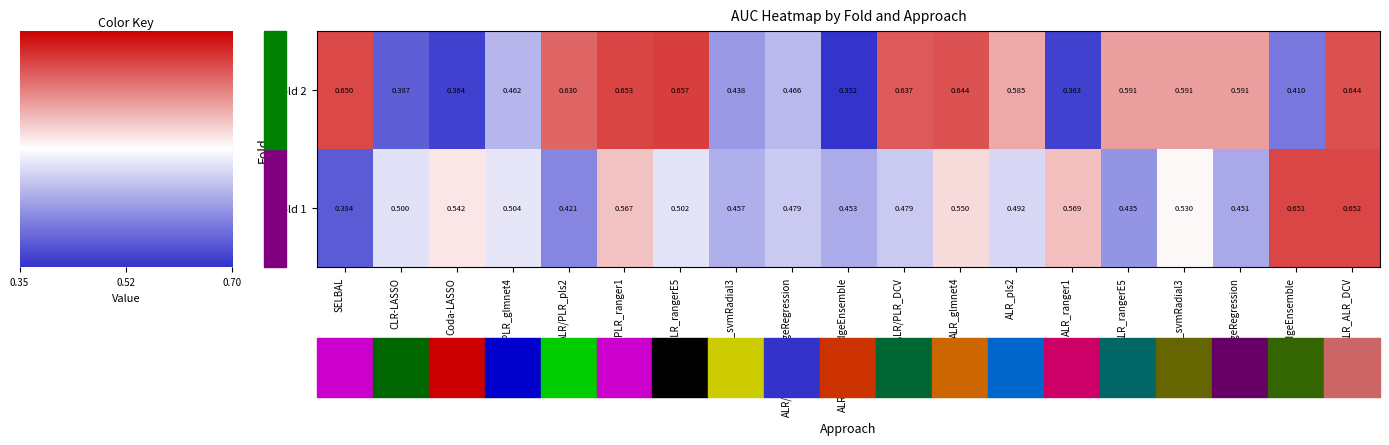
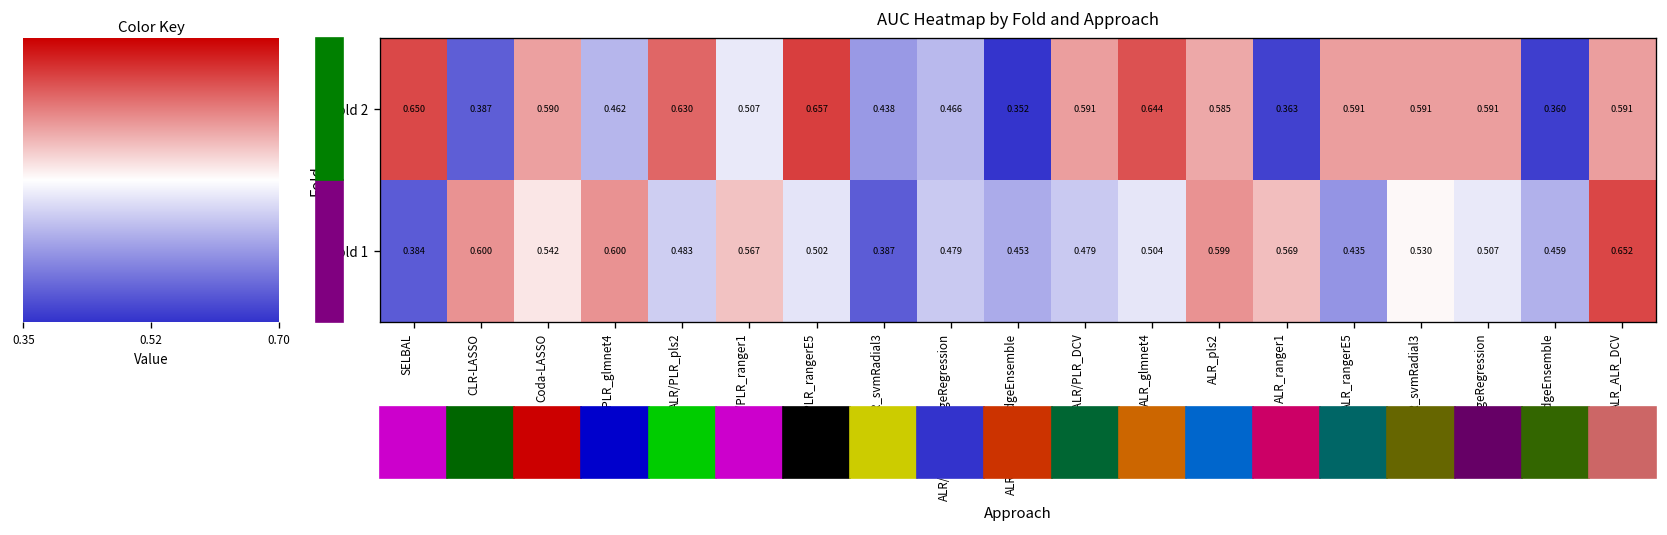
  {
    "Fold 2": {
      "SELBAL": 0.650,
      "CLR-LASSO": 0.387,
-     "Coda-LASSO": 0.364,
+     "Coda-LASSO": 0.590,
      "ALR/PLR_glmnet4": 0.462,
      "ALR/PLR_pls2": 0.630,
-     "ALR/PLR_ranger1": 0.653,
+     "ALR/PLR_ranger1": 0.507,
      "ALR/PLR_rangerE5": 0.657,
      "ALR/PLR_svmRadial3": 0.438,
      "ALR/PLR_DCV-ridgeRegression": 0.466,
      "ALR/PLR_DCV-ridgeEnsemble": 0.352,
-     "ALR/PLR_ALR/PLR_DCV": 0.637,
+     "ALR/PLR_ALR/PLR_DCV": 0.591,
      "ALR_glmnet4": 0.644,
      "ALR_pls2": 0.585,
      "ALR_ranger1": 0.363,
      "ALR_rangerE5": 0.591,
      "ALR_svmRadial3": 0.591,
      "ALR_DCV-ridgeRegression": 0.591,
-     "ALR_DCV-ridgeEnsemble": 0.410,
-     "ALR_ALR_DCV": 0.644
+     "ALR_DCV-ridgeEnsemble": 0.360,
+     "ALR_ALR_DCV": 0.591
    },
    "Fold 1": {
      "SELBAL": 0.384,
-     "CLR-LASSO": 0.500,
+     "CLR-LASSO": 0.600,
      "Coda-LASSO": 0.542,
-     "ALR/PLR_glmnet4": 0.504,
-     "ALR/PLR_pls2": 0.421,
+     "ALR/PLR_glmnet4": 0.600,
+     "ALR/PLR_pls2": 0.483,
      "ALR/PLR_ranger1": 0.567,
      "ALR/PLR_rangerE5": 0.502,
-     "ALR/PLR_svmRadial3": 0.457,
+     "ALR/PLR_svmRadial3": 0.387,
      "ALR/PLR_DCV-ridgeRegression": 0.479,
      "ALR/PLR_DCV-ridgeEnsemble": 0.453,
      "ALR/PLR_ALR/PLR_DCV": 0.479,
-     "ALR_glmnet4": 0.550,
-     "ALR_pls2": 0.492,
+     "ALR_glmnet4": 0.504,
+     "ALR_pls2": 0.599,
      "ALR_ranger1": 0.569,
      "ALR_rangerE5": 0.435,
      "ALR_svmRadial3": 0.530,
-     "ALR_DCV-ridgeRegression": 0.451,
-     "ALR_DCV-ridgeEnsemble": 0.651,
+     "ALR_DCV-ridgeRegression": 0.507,
+     "ALR_DCV-ridgeEnsemble": 0.459,
      "ALR_ALR_DCV": 0.652
    }
  }
